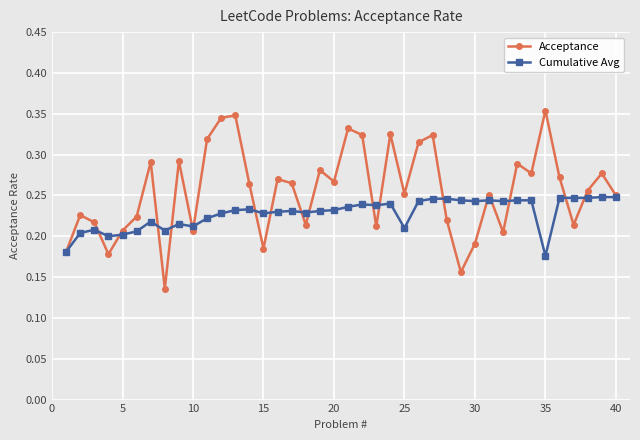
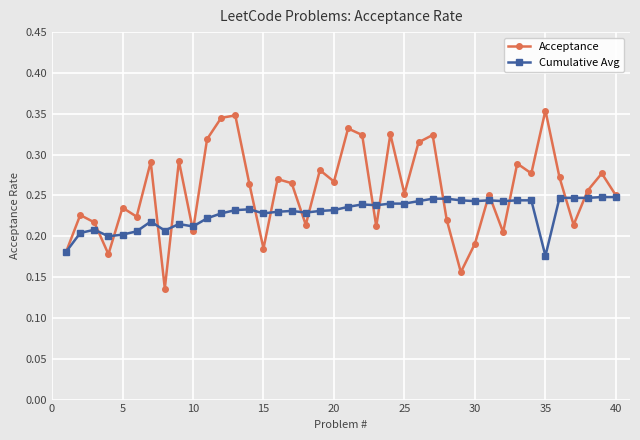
  {
    "Acceptance": {
-     "5": 0.21,
+     "5": 0.24,
      "10": 0.21,
      "15": 0.19,
      "20": 0.27,
      "25": 0.25,
      "30": 0.19,
      "35": 0.35
    },
    "Cumulative Avg": {
      "5": 0.20,
      "10": 0.21,
      "15": 0.23,
      "20": 0.23,
-     "25": 0.21,
+     "25": 0.24,
      "30": 0.24,
      "35": 0.18
    }
  }
